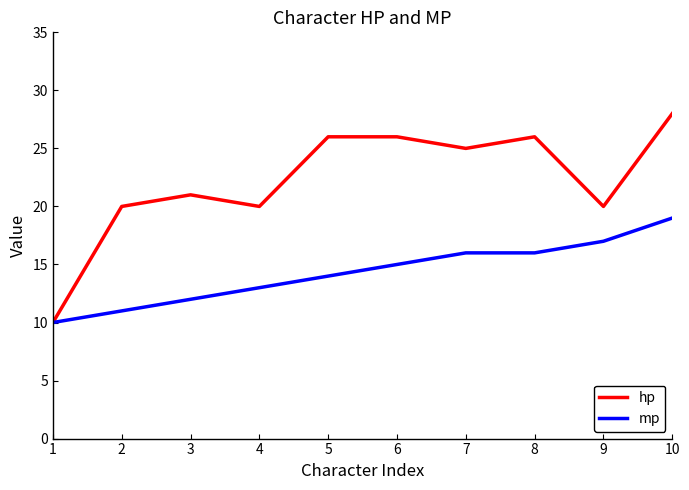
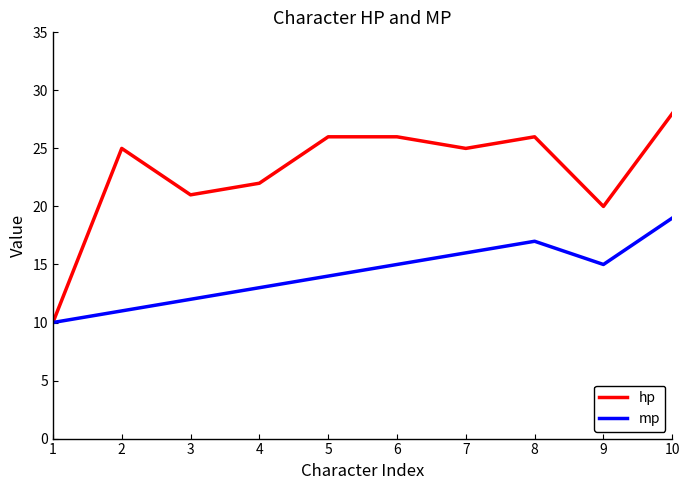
  {
    "hp": {
-     "2": 20,
+     "2": 25,
      "3": 21,
-     "4": 20,
+     "4": 22,
      "5": 26,
      "6": 26,
      "7": 25,
      "8": 26,
      "9": 20,
      "10": 28
    },
    "mp": {
      "2": 11,
      "3": 12,
      "4": 13,
      "5": 14,
      "6": 15,
      "7": 16,
-     "8": 16,
-     "9": 17,
+     "8": 17,
+     "9": 15,
      "10": 19
    }
  }
